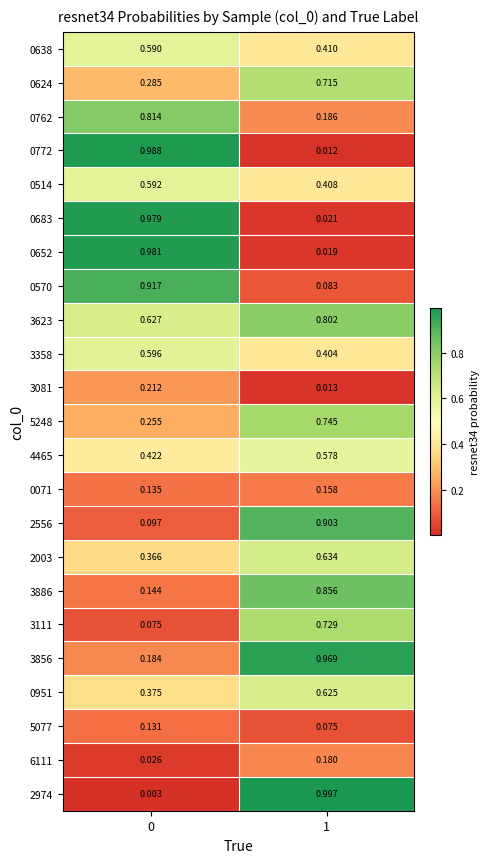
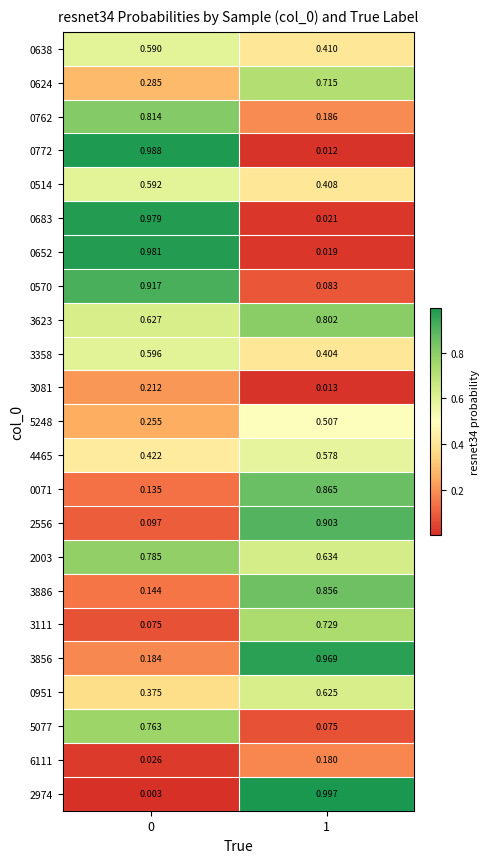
  {
    "0638": {
      "0": 0.590,
      "1": 0.410
    },
    "0624": {
      "0": 0.285,
      "1": 0.715
    },
    "0762": {
      "0": 0.814,
      "1": 0.186
    },
    "0772": {
      "0": 0.988,
      "1": 0.012
    },
    "0514": {
      "0": 0.592,
      "1": 0.408
    },
    "0683": {
      "0": 0.979,
      "1": 0.021
    },
    "0652": {
      "0": 0.981,
      "1": 0.019
    },
    "0570": {
      "0": 0.917,
      "1": 0.083
    },
    "3623": {
      "0": 0.627,
      "1": 0.802
    },
    "3358": {
      "0": 0.596,
      "1": 0.404
    },
    "3081": {
      "0": 0.212,
      "1": 0.013
    },
    "5248": {
      "0": 0.255,
-     "1": 0.745
+     "1": 0.507
    },
    "4465": {
      "0": 0.422,
      "1": 0.578
    },
    "0071": {
      "0": 0.135,
-     "1": 0.158
+     "1": 0.865
    },
    "2556": {
      "0": 0.097,
      "1": 0.903
    },
    "2003": {
-     "0": 0.366,
+     "0": 0.785,
      "1": 0.634
    },
    "3886": {
      "0": 0.144,
      "1": 0.856
    },
    "3111": {
      "0": 0.075,
      "1": 0.729
    },
    "3856": {
      "0": 0.184,
      "1": 0.969
    },
    "0951": {
      "0": 0.375,
      "1": 0.625
    },
    "5077": {
-     "0": 0.131,
+     "0": 0.763,
      "1": 0.075
    },
    "6111": {
      "0": 0.026,
      "1": 0.180
    },
    "2974": {
      "0": 0.003,
      "1": 0.997
    }
  }
